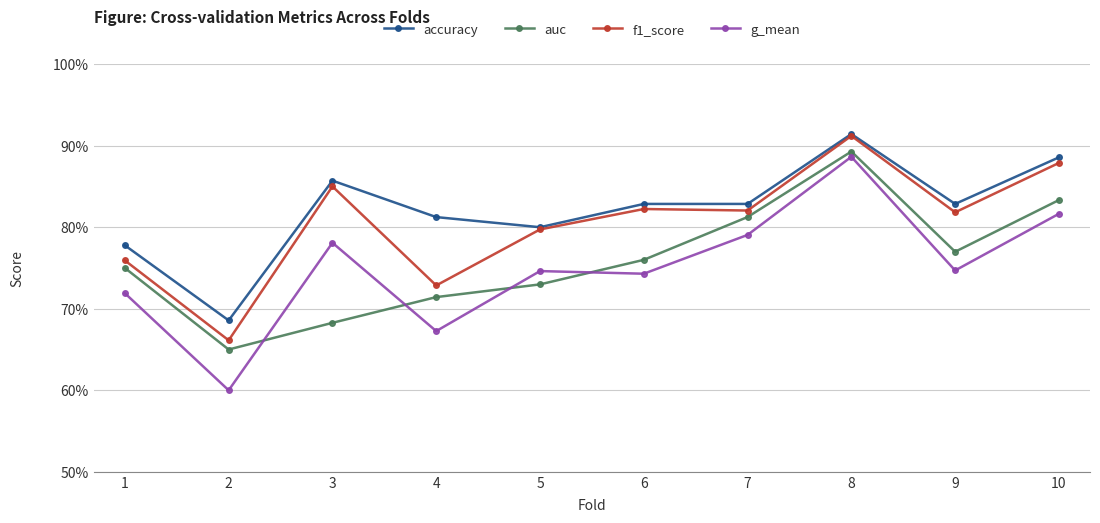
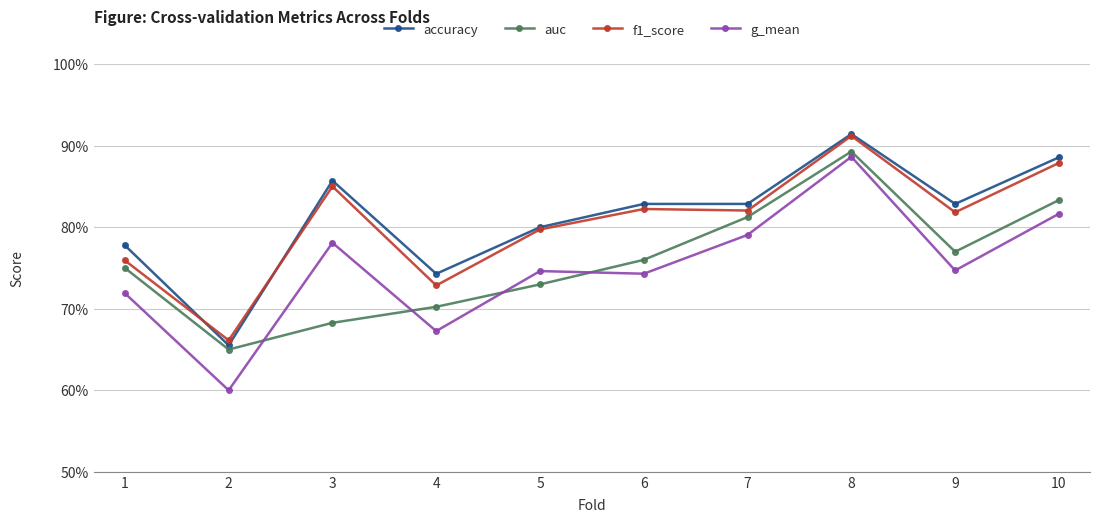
  {
    "accuracy": {
      "1": "78%",
-     "2": "69%",
+     "2": "66%",
      "3": "86%",
-     "4": "81%",
+     "4": "74%",
      "6": "83%",
      "7": "83%",
      "9": "83%",
      "10": "89%"
    },
    "auc": {
      "1": "75%",
      "2": "65%",
      "3": "68%",
-     "4": "71%",
+     "4": "70%",
      "5": "73%",
      "6": "76%",
      "7": "81%",
      "8": "89%",
      "9": "77%",
      "10": "83%"
    },
    "f1_score": {
      "1": "76%",
      "2": "66%",
      "3": "85%",
      "4": "73%",
      "6": "82%",
      "7": "82%",
      "9": "82%",
      "10": "88%"
    },
    "g_mean": {
      "1": "72%",
      "2": "60%",
      "3": "78%",
      "4": "67%",
      "5": "75%",
      "6": "74%",
      "7": "79%",
      "8": "89%",
      "9": "75%",
      "10": "82%"
    }
  }
